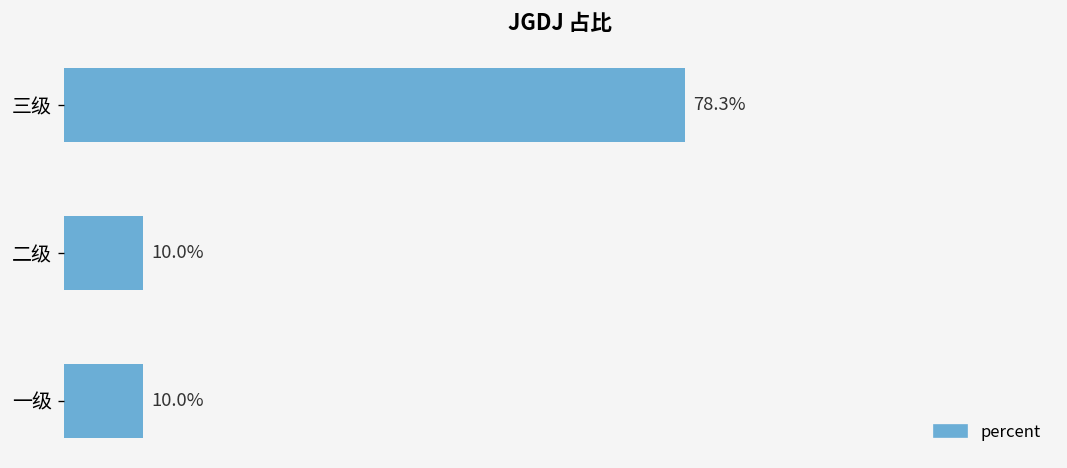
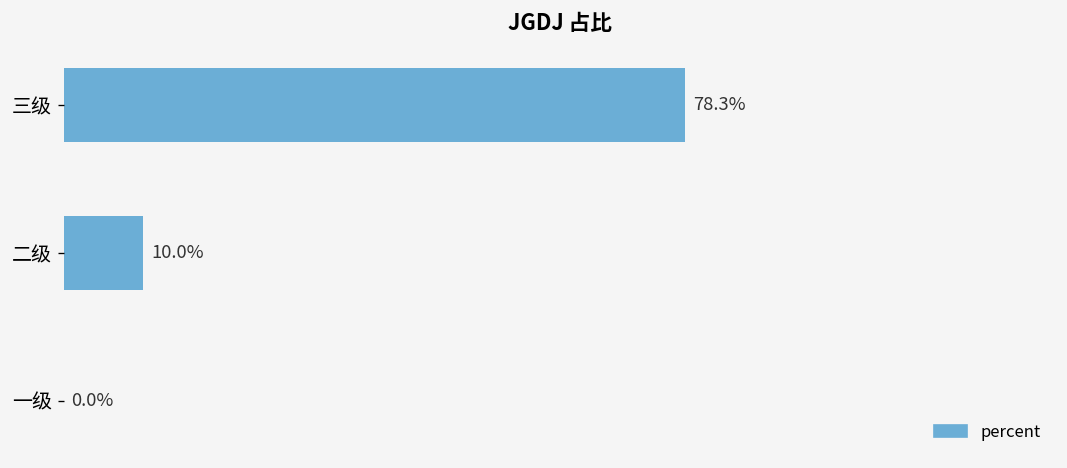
  {
    "三级": "78.3%",
    "二级": "10.0%",
-   "一级": "10.0%"
+   "一级": "0.0%"
  }
